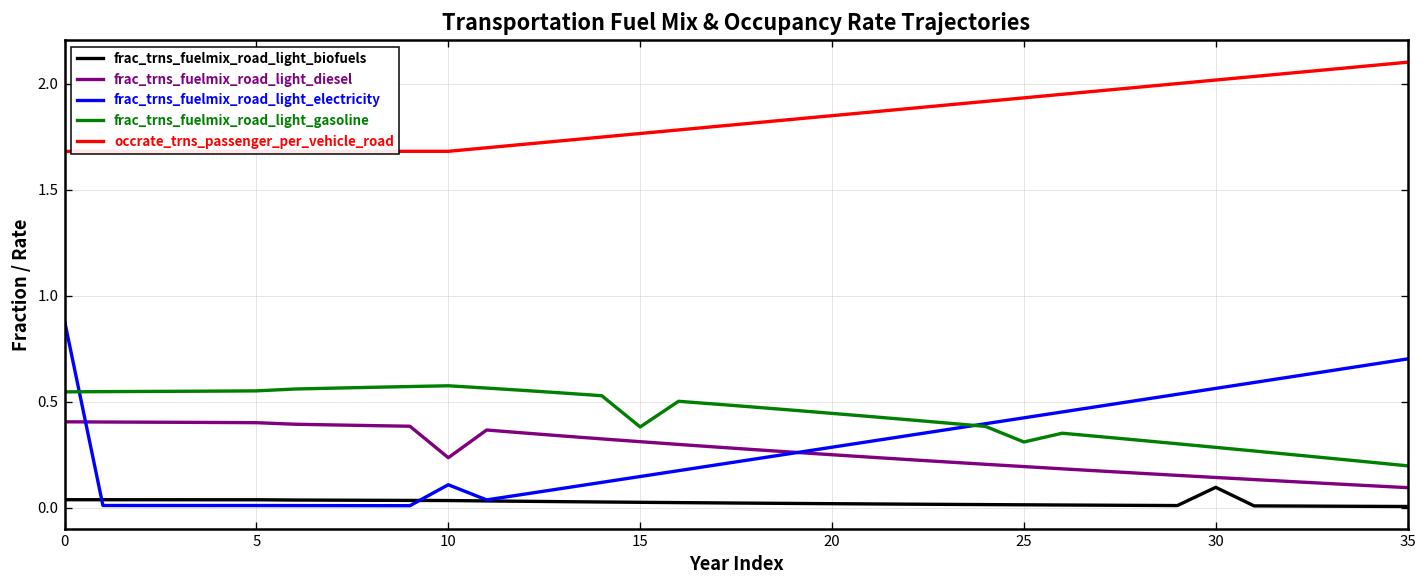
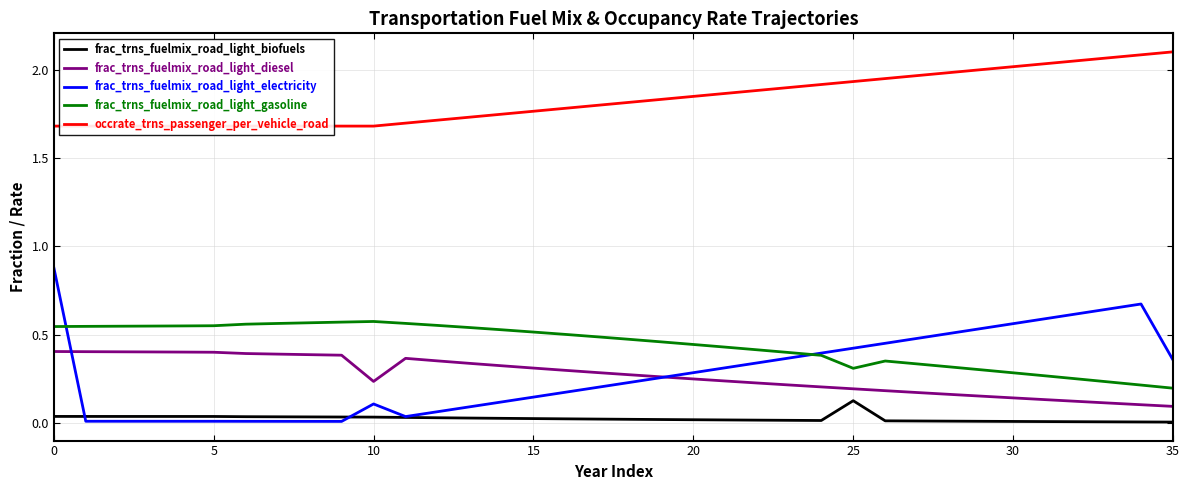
  {
    "frac_trns_fuelmix_road_light_biofuels": {
      "0": 0.04,
      "5": 0.04,
      "10": 0.03,
      "15": 0.03,
      "20": 0.02,
-     "25": 0.01,
-     "30": 0.10,
+     "25": 0.13,
+     "30": 0.01,
      "35": 0.01
    },
    "frac_trns_fuelmix_road_light_diesel": {
      "0": 0.41,
      "5": 0.40,
      "10": 0.24,
      "15": 0.31,
      "20": 0.25,
      "25": 0.19,
      "30": 0.14,
      "35": 0.09
    },
    "frac_trns_fuelmix_road_light_electricity": {
      "0": 0.88,
      "5": 0.01,
      "10": 0.11,
      "15": 0.15,
      "20": 0.29,
      "25": 0.42,
      "30": 0.56,
-     "35": 0.70
+     "35": 0.36
    },
    "frac_trns_fuelmix_road_light_gasoline": {
      "0": 0.55,
      "5": 0.55,
      "10": 0.58,
-     "15": 0.38,
+     "15": 0.52,
      "20": 0.44,
      "25": 0.31,
      "30": 0.28,
      "35": 0.20
    },
    "occrate_trns_passenger_per_vehicle_road": {
      "0": 1.68,
      "10": 1.68,
      "15": 1.76,
      "20": 1.85,
      "25": 1.93,
      "30": 2.02,
      "35": 2.10
    }
  }
